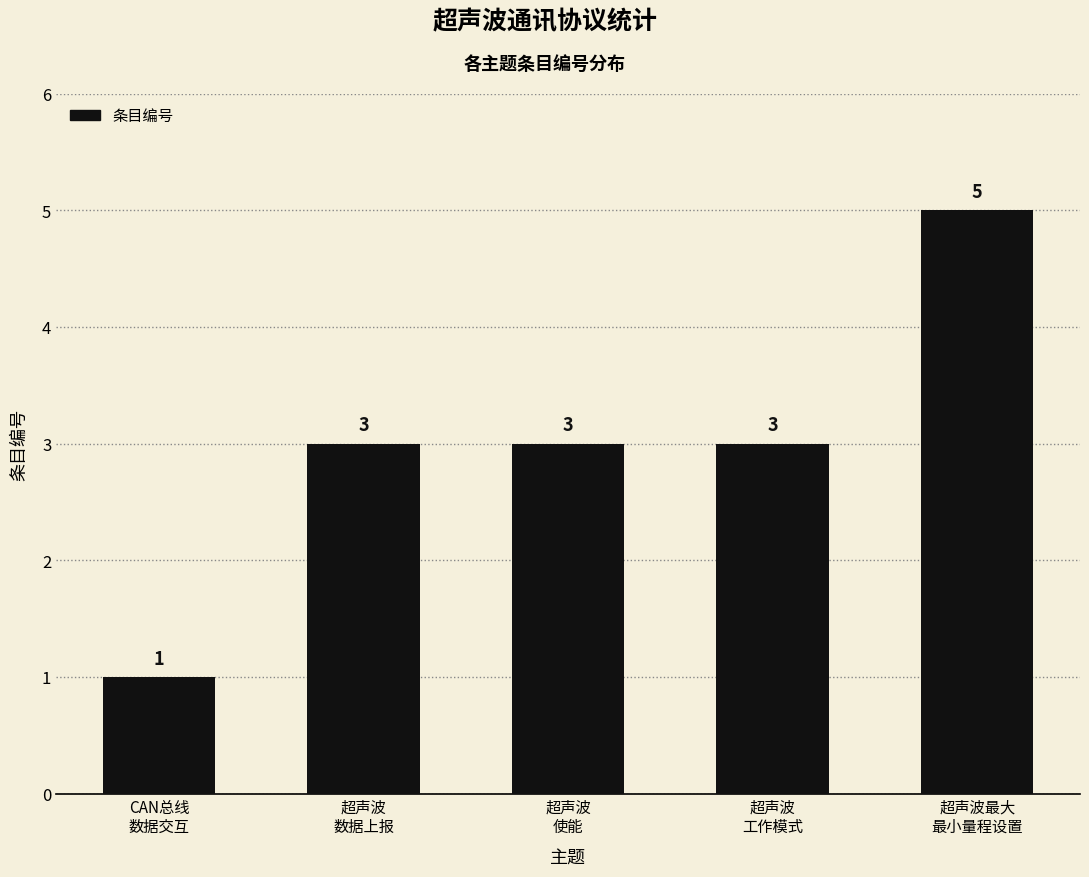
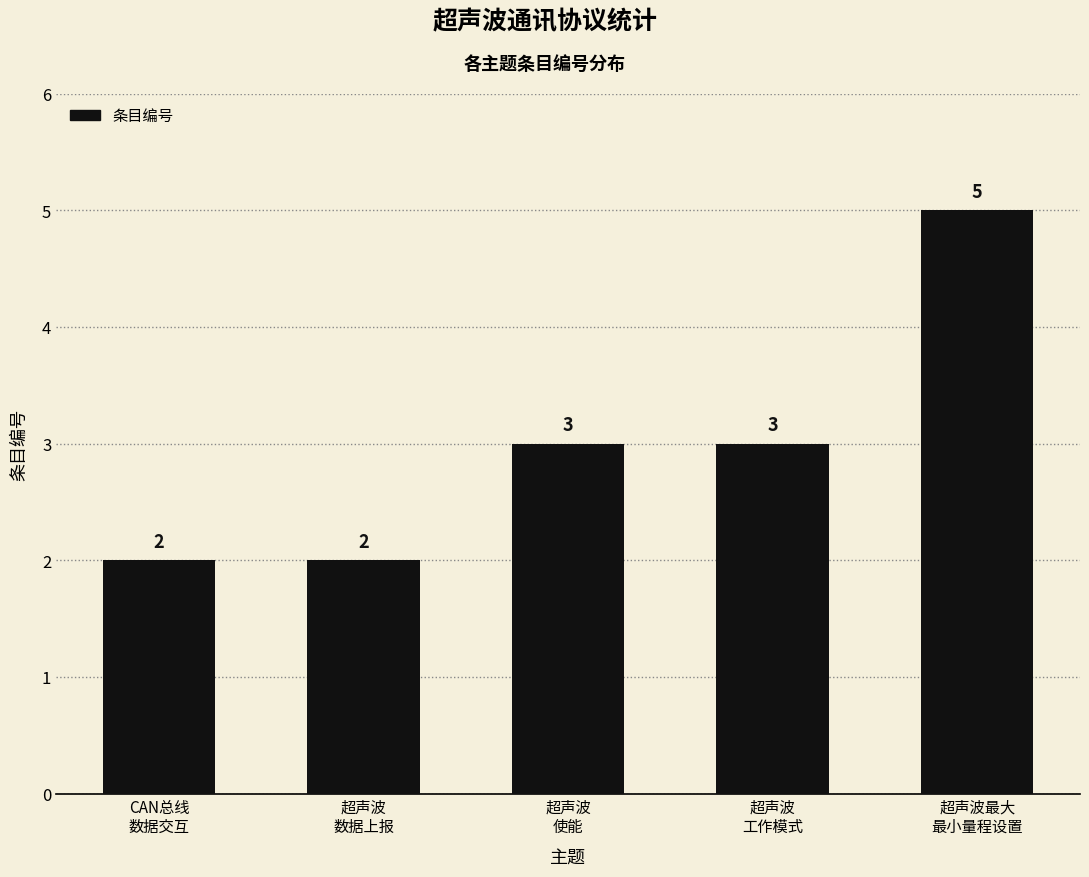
  {
-   "CAN总线 数据交互": 1,
-   "超声波 数据上报": 3,
+   "CAN总线 数据交互": 2,
+   "超声波 数据上报": 2,
    "超声波 使能": 3,
    "超声波 工作模式": 3,
    "超声波最大 最小量程设置": 5
  }
